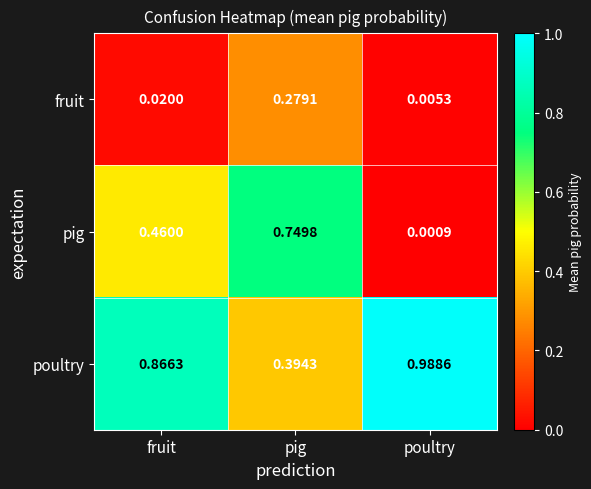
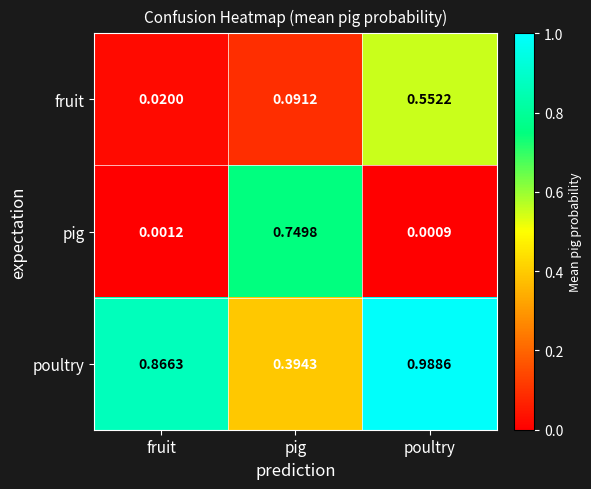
  {
    "fruit": {
      "fruit": 0.0200,
-     "pig": 0.2791,
-     "poultry": 0.0053
+     "pig": 0.0912,
+     "poultry": 0.5522
    },
    "pig": {
-     "fruit": 0.4600,
+     "fruit": 0.0012,
      "pig": 0.7498,
      "poultry": 0.0009
    },
    "poultry": {
      "fruit": 0.8663,
      "pig": 0.3943,
      "poultry": 0.9886
    }
  }
